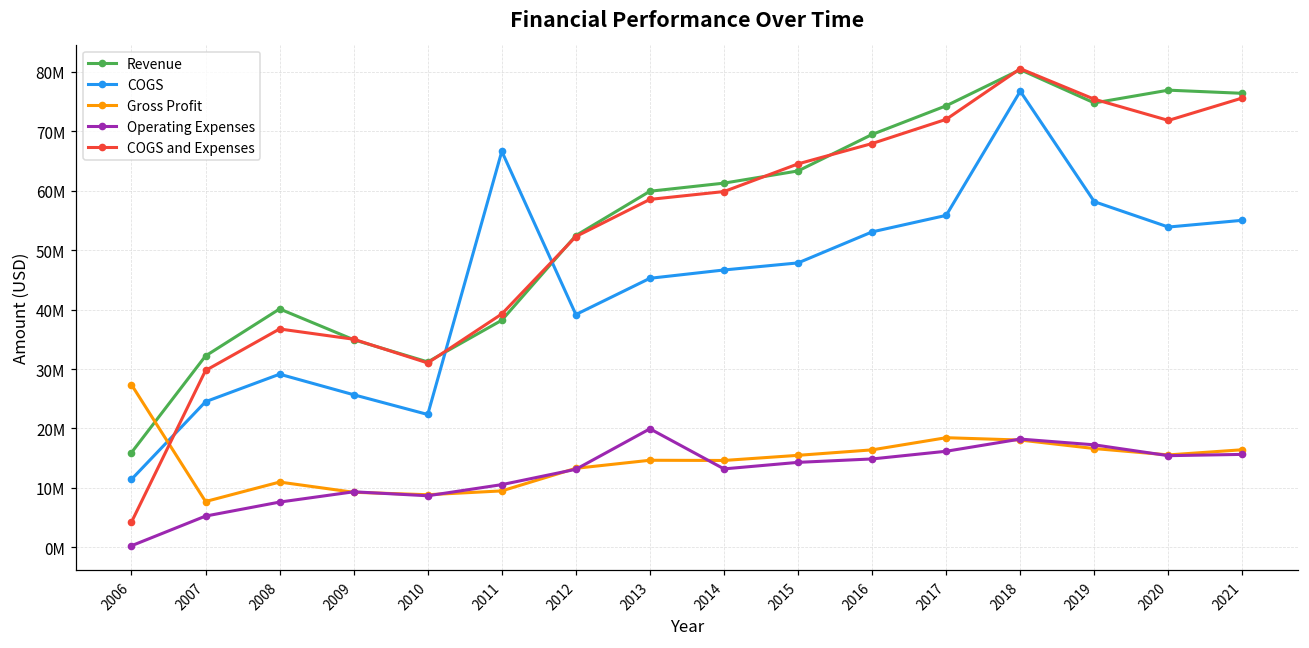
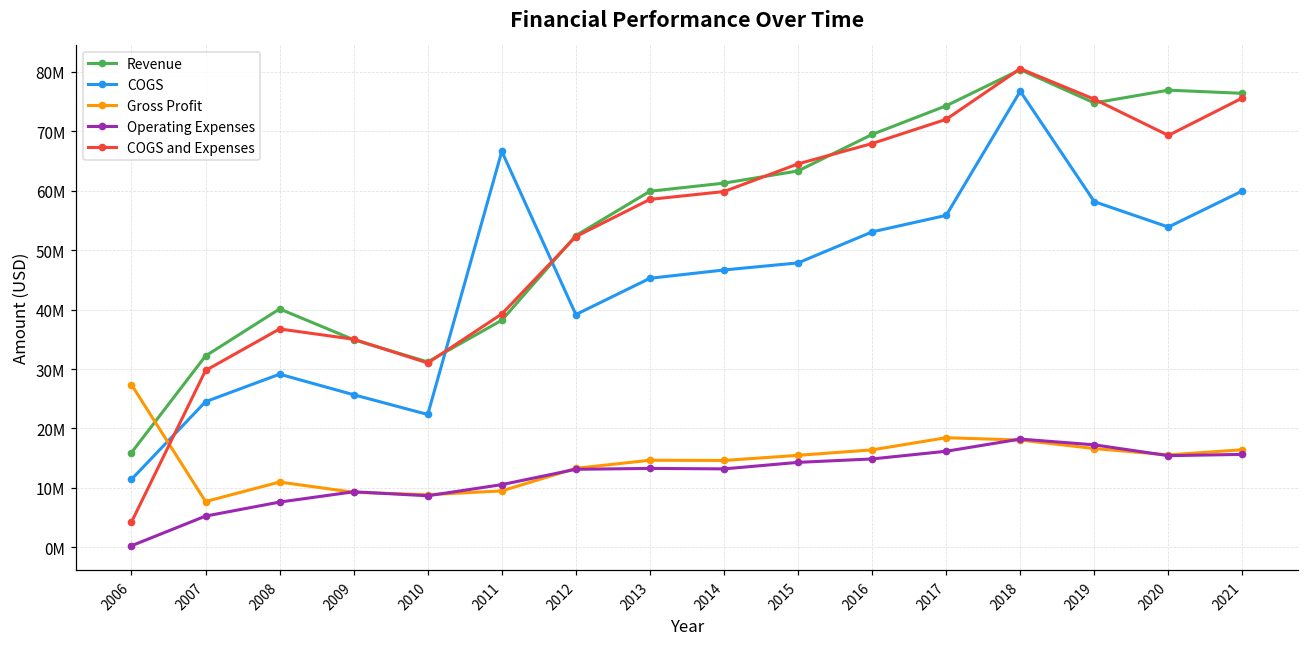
  {
    "Revenue": {
      "2006": 16000000,
      "2007": 32000000,
      "2008": 40000000,
      "2011": 38000000,
      "2013": 60000000,
      "2014": 61000000,
      "2015": 63000000,
      "2016": 69000000,
      "2017": 74000000,
      "2019": 75000000,
      "2020": 77000000,
      "2021": 76000000
    },
    "COGS": {
      "2006": 11000000,
      "2007": 25000000,
      "2008": 29000000,
      "2009": 26000000,
      "2010": 22000000,
      "2011": 67000000,
      "2012": 39000000,
      "2013": 45000000,
      "2014": 47000000,
      "2015": 48000000,
      "2016": 53000000,
      "2017": 56000000,
      "2018": 77000000,
      "2019": 58000000,
      "2020": 54000000,
-     "2021": 55000000
+     "2021": 60000000
    },
    "Gross Profit": {
      "2006": 27000000,
      "2007": 8000000,
      "2008": 11000000,
      "2011": 9000000,
      "2013": 15000000,
      "2014": 15000000,
      "2015": 15000000,
      "2016": 16000000,
      "2017": 18000000,
      "2019": 17000000,
      "2021": 16000000
    },
    "Operating Expenses": {
      "2006": 0,
      "2007": 5000000,
      "2008": 8000000,
      "2011": 11000000,
-     "2013": 20000000,
+     "2013": 13000000,
      "2014": 13000000,
      "2015": 14000000,
      "2016": 15000000,
      "2017": 16000000,
      "2019": 17000000,
      "2021": 16000000
    },
    "COGS and Expenses": {
      "2006": 4000000,
      "2007": 30000000,
      "2008": 37000000,
      "2011": 39000000,
      "2013": 59000000,
      "2014": 60000000,
      "2015": 65000000,
      "2016": 68000000,
      "2017": 72000000,
      "2019": 75000000,
-     "2020": 72000000,
+     "2020": 69000000,
      "2021": 76000000
    }
  }
